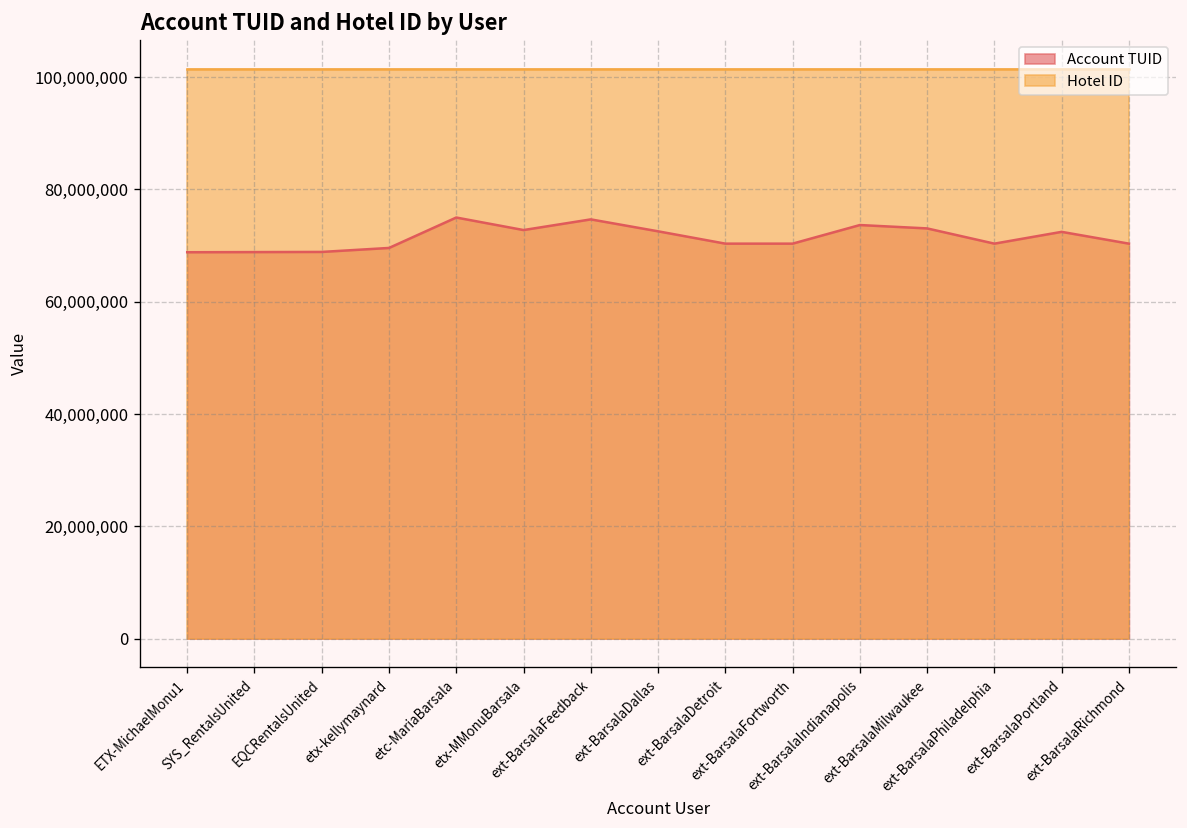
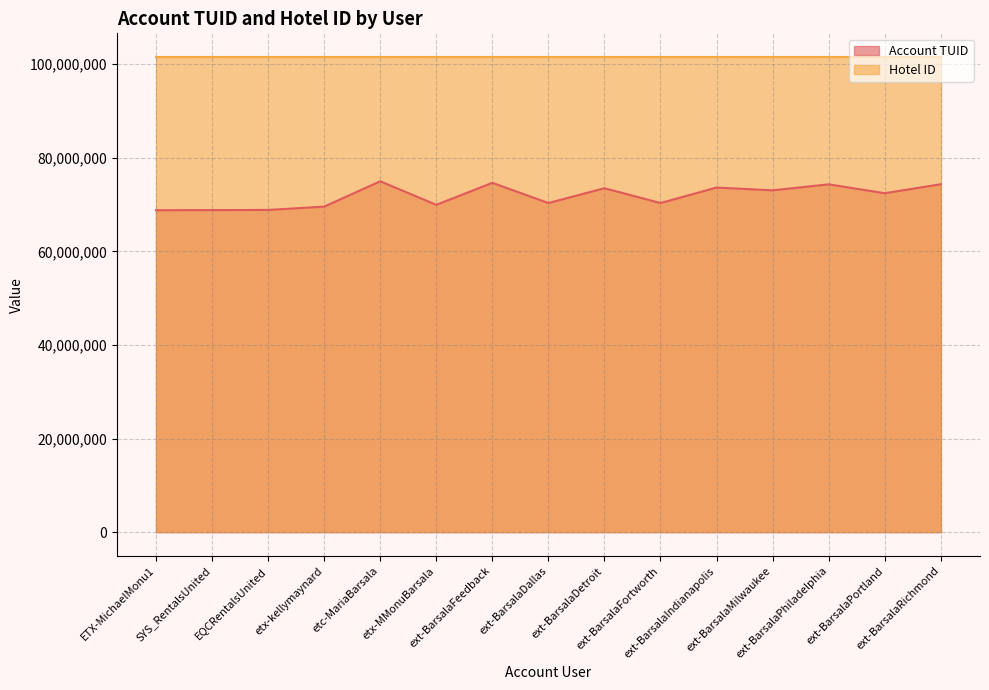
  {
    "Account TUID": {
      "ETX-MichaelMonu1": "69,000,000",
      "SYS_RentalsUnited": "69,000,000",
      "EQCRentalsUnited": "69,000,000",
      "etx-kellymaynard": "70,000,000",
      "etc-MariaBarsala": "75,000,000",
-     "etx-MMonuBarsala": "73,000,000",
+     "etx-MMonuBarsala": "70,000,000",
      "ext-BarsalaFeedback": "75,000,000",
-     "ext-BarsalaDallas": "73,000,000",
-     "ext-BarsalaDetroit": "70,000,000",
+     "ext-BarsalaDallas": "70,000,000",
+     "ext-BarsalaDetroit": "74,000,000",
      "ext-BarsalaFortworth": "70,000,000",
      "ext-BarsalaIndianapolis": "74,000,000",
      "ext-BarsalaMilwaukee": "73,000,000",
-     "ext-BarsalaPhiladelphia": "70,000,000",
+     "ext-BarsalaPhiladelphia": "74,000,000",
      "ext-BarsalaPortland": "72,000,000",
-     "ext-BarsalaRichmond": "70,000,000"
+     "ext-BarsalaRichmond": "74,000,000"
    },
    "Hotel ID": {
      "ETX-MichaelMonu1": "102,000,000",
      "SYS_RentalsUnited": "102,000,000",
      "EQCRentalsUnited": "102,000,000",
      "etx-kellymaynard": "102,000,000",
      "etc-MariaBarsala": "102,000,000",
      "etx-MMonuBarsala": "102,000,000",
      "ext-BarsalaFeedback": "102,000,000",
      "ext-BarsalaDallas": "102,000,000",
      "ext-BarsalaDetroit": "102,000,000",
      "ext-BarsalaFortworth": "102,000,000",
      "ext-BarsalaIndianapolis": "102,000,000",
      "ext-BarsalaMilwaukee": "102,000,000",
      "ext-BarsalaPhiladelphia": "102,000,000"
    }
  }
